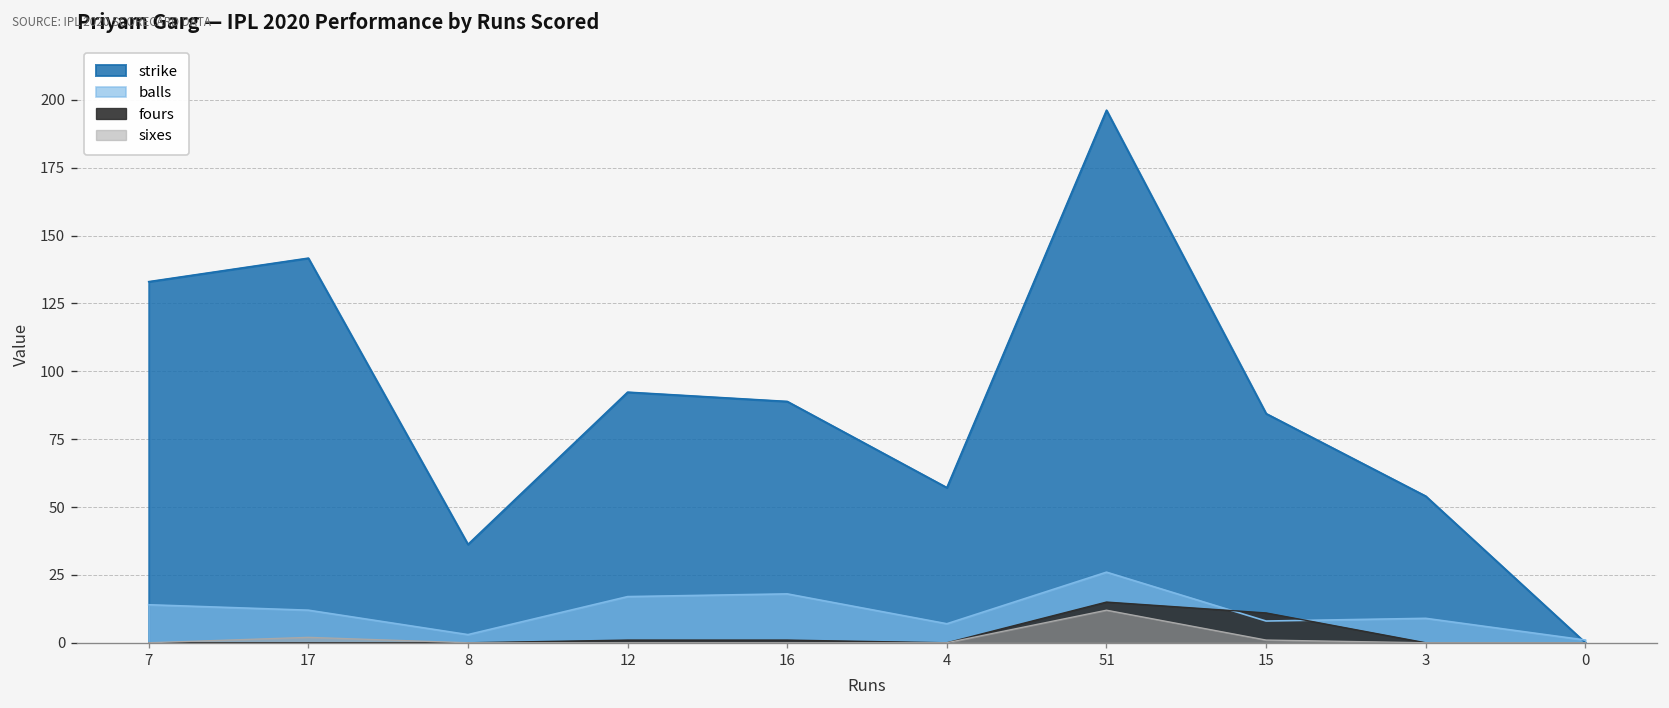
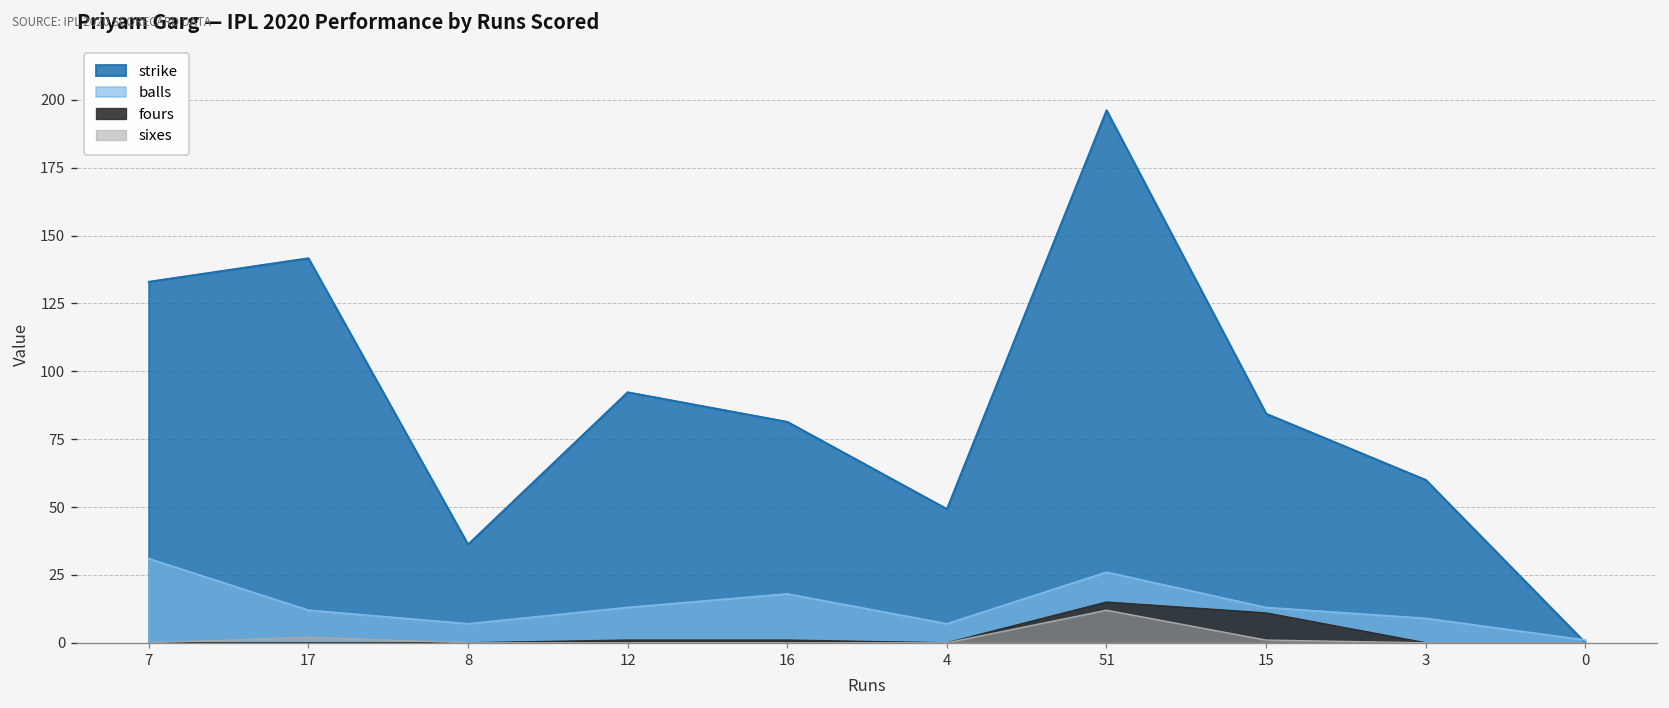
  {
    "strike": {
      "7": 133,
      "17": 142,
      "8": 36,
      "12": 92,
-     "16": 89,
-     "4": 57,
+     "16": 81,
+     "4": 49,
      "51": 196,
      "15": 84,
-     "3": 54
+     "3": 60
    },
    "balls": {
-     "7": 14,
+     "7": 31,
      "17": 12,
-     "8": 3,
-     "12": 17,
+     "8": 7,
+     "12": 13,
      "16": 18,
      "4": 7,
      "51": 26,
-     "15": 8,
+     "15": 13,
      "3": 9
    },
    "fours": {
      "17": 0,
      "51": 15,
      "15": 11
    },
    "sixes": {
      "17": 2,
      "51": 12,
      "15": 1
    }
  }
